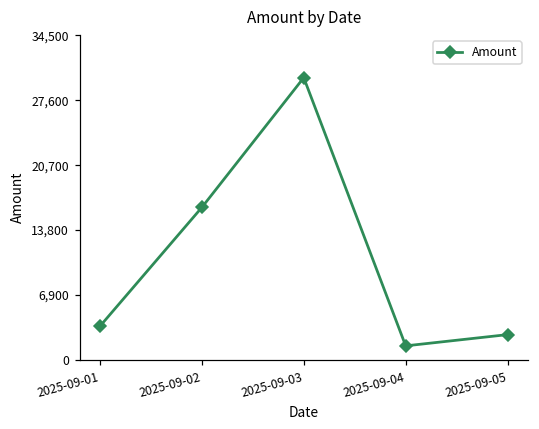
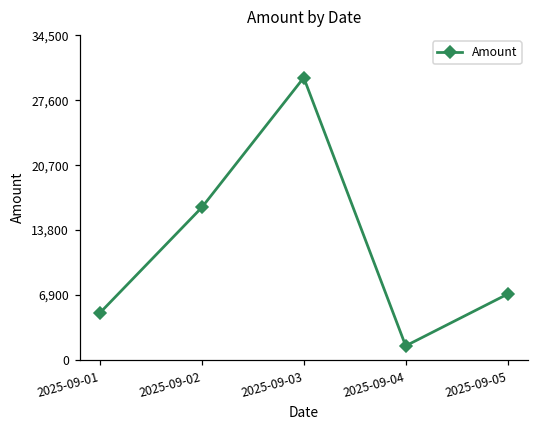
  {
-   "2025-09-01": "4,000",
+   "2025-09-01": "5,000",
    "2025-09-02": "16,000",
    "2025-09-03": "30,000",
    "2025-09-04": "2,000",
-   "2025-09-05": "3,000"
+   "2025-09-05": "7,000"
  }
